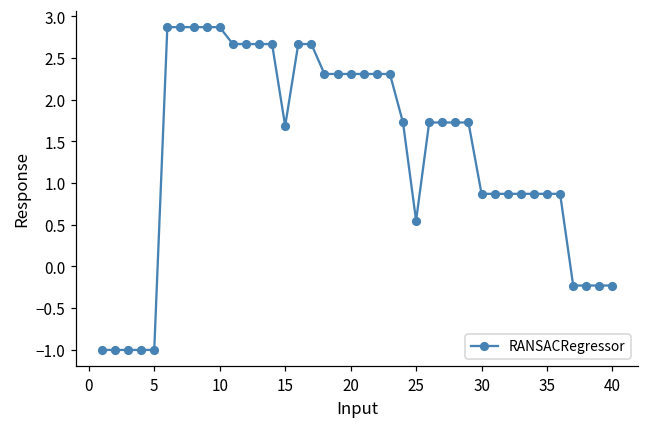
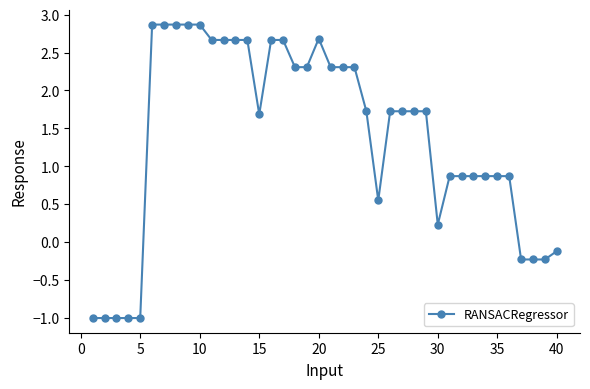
  {
    "5": -1.0,
    "10": 2.9,
    "15": 1.7,
-   "20": 2.3,
+   "20": 2.7,
    "25": 0.5,
-   "30": 0.9,
+   "30": 0.2,
    "35": 0.9,
-   "40": -0.2
+   "40": -0.1
  }
